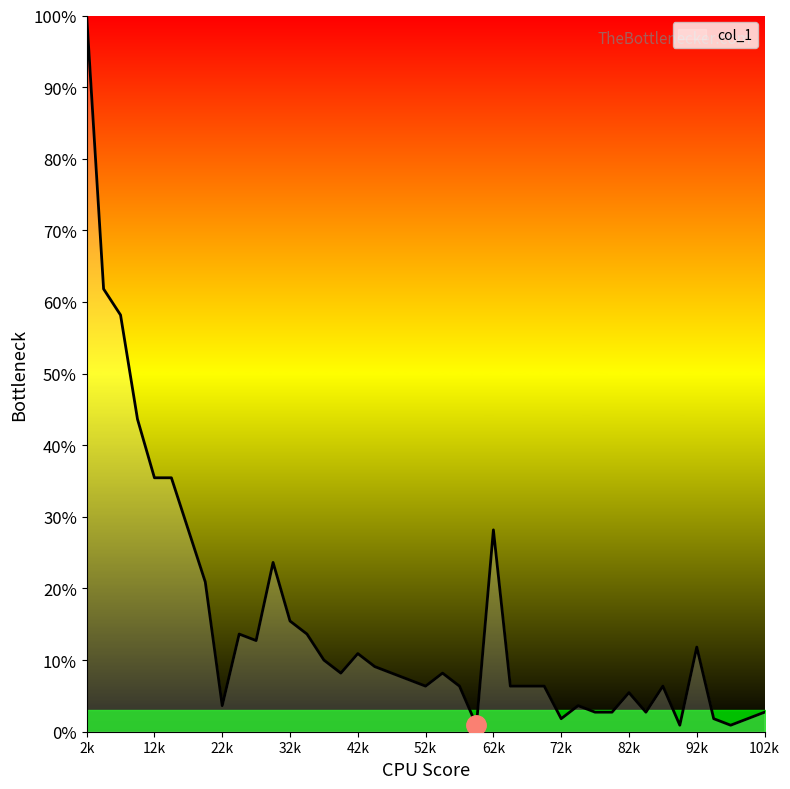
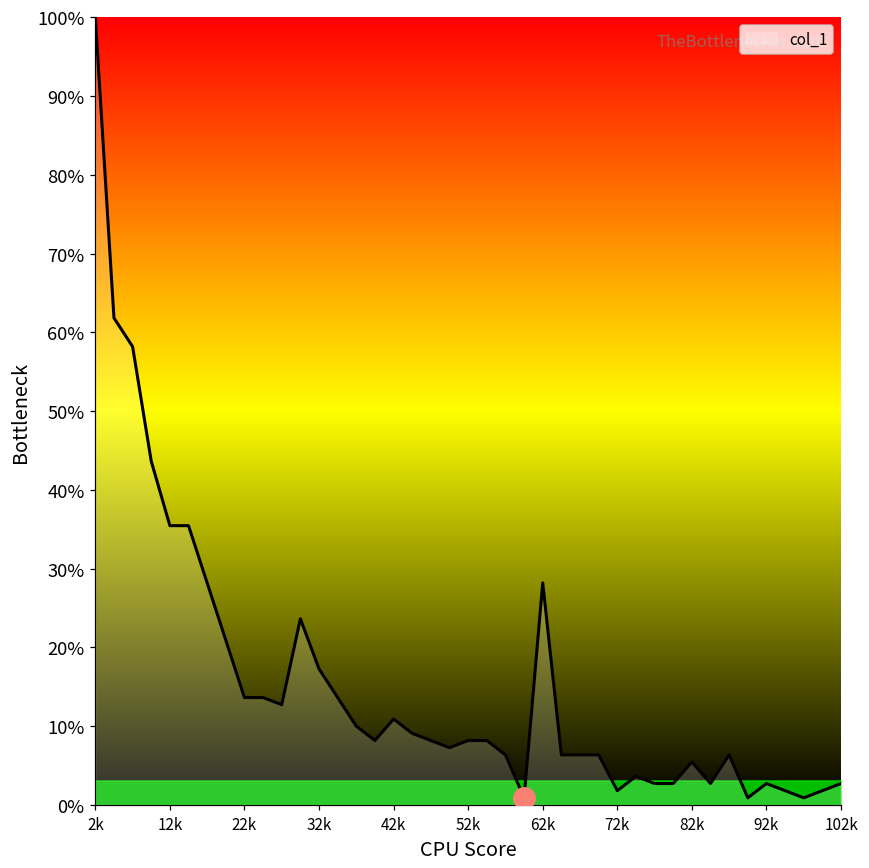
  {
    "col_1": {
      "2k": "100%",
      "12k": "35%",
-     "22k": "4%",
-     "32k": "15%",
+     "22k": "14%",
+     "32k": "17%",
      "42k": "11%",
-     "52k": "6%",
+     "52k": "8%",
      "62k": "28%",
      "72k": "2%",
      "82k": "5%",
-     "92k": "12%"
+     "92k": "3%"
    }
  }
